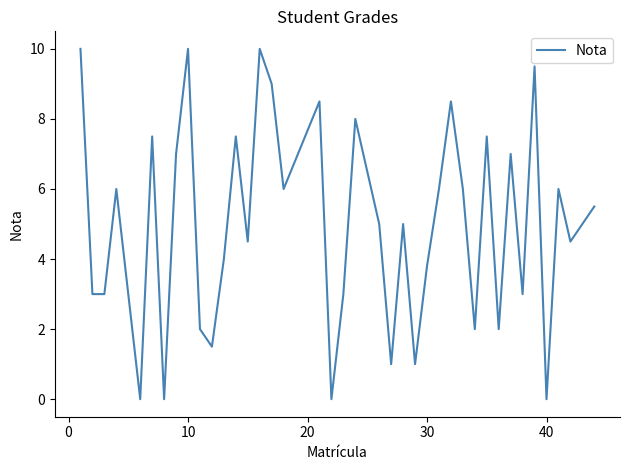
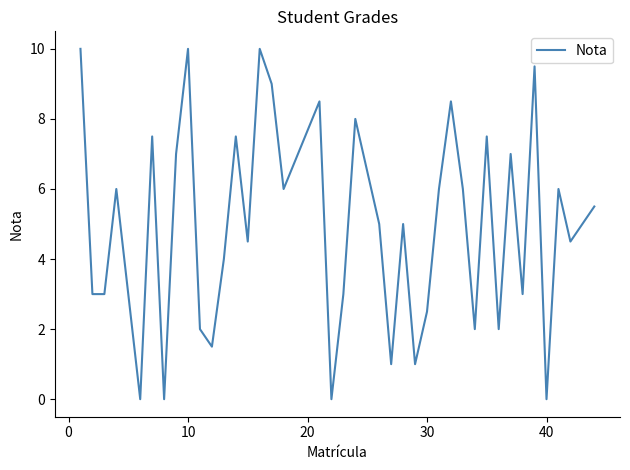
  {
    "10": 10.0,
-   "30": 3.8,
+   "30": 2.5,
    "40": 0.0
  }
